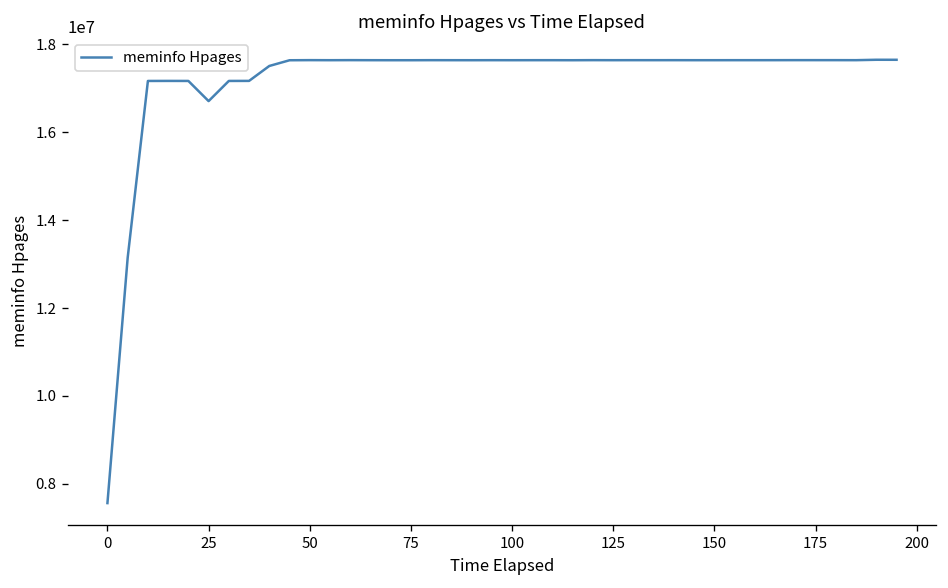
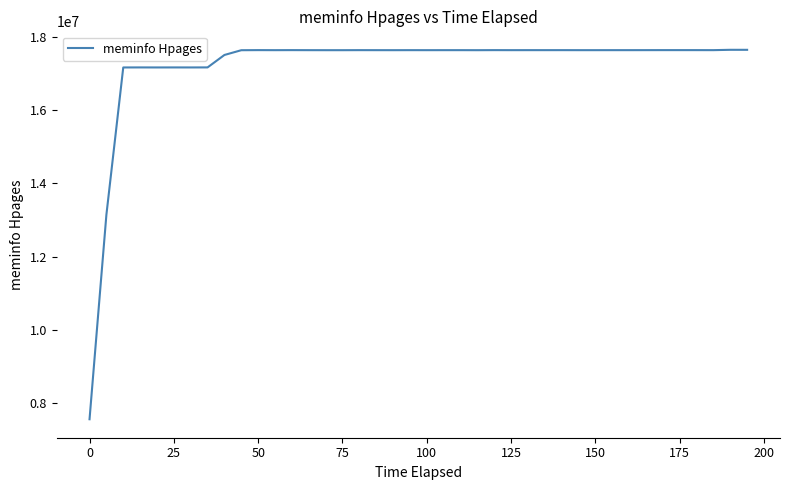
  {
    "0": 7600000,
-   "25": 16700000,
+   "25": 17200000,
    "50": 17600000,
    "75": 17600000,
    "100": 17600000,
    "125": 17600000,
    "150": 17600000,
    "175": 17600000
  }
